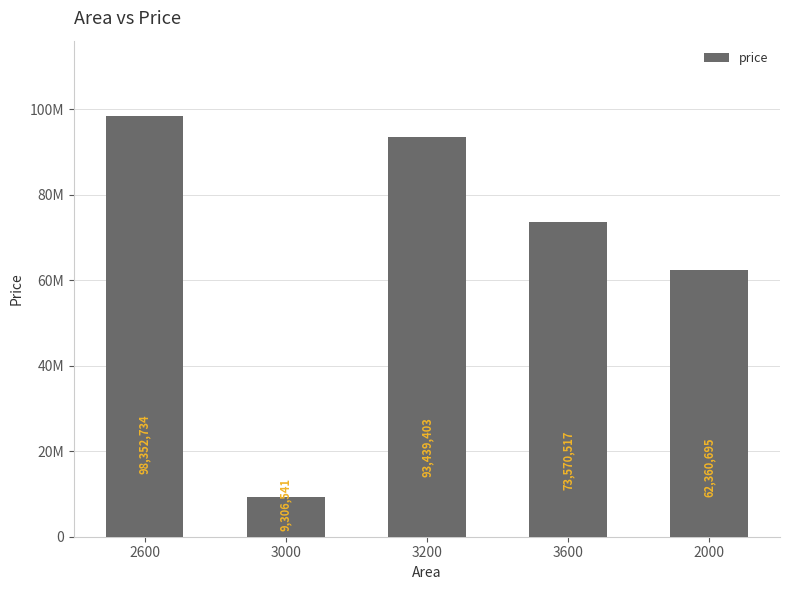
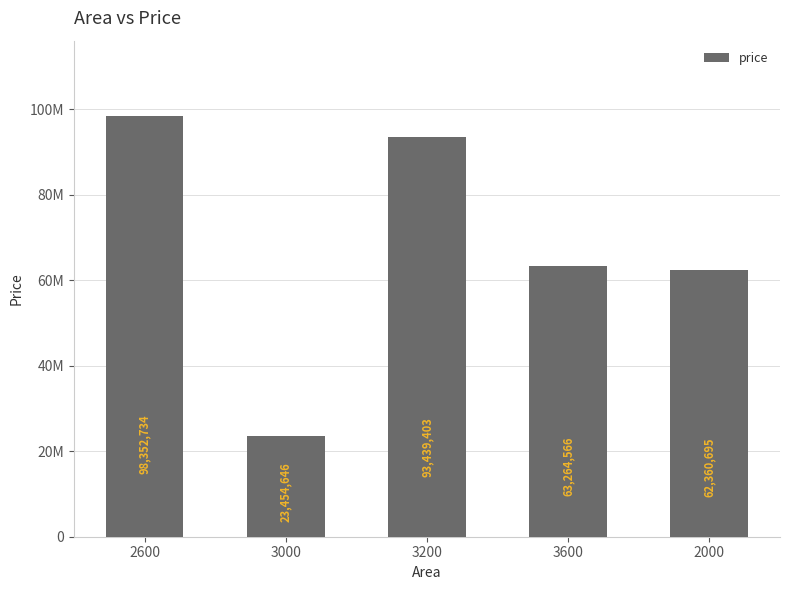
  {
    "2600": "98,352,734",
-   "3000": "9,306,541",
+   "3000": "23,454,646",
    "3200": "93,439,403",
-   "3600": "73,570,517",
+   "3600": "63,264,566",
    "2000": "62,360,695"
  }
